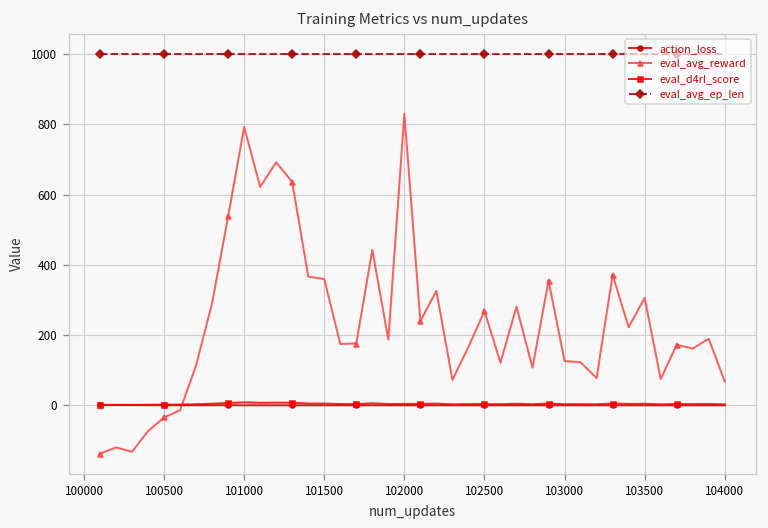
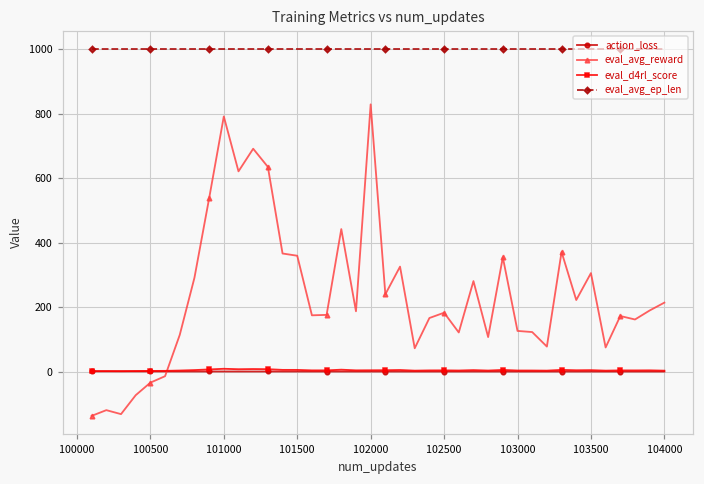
  {
    "eval_avg_reward": {
      "100500": -30,
      "101000": 790,
      "101500": 360,
      "102000": 830,
-     "102500": 270,
+     "102500": 180,
      "103000": 130,
      "103500": 310,
-     "104000": 70
+     "104000": 210
    }
  }
